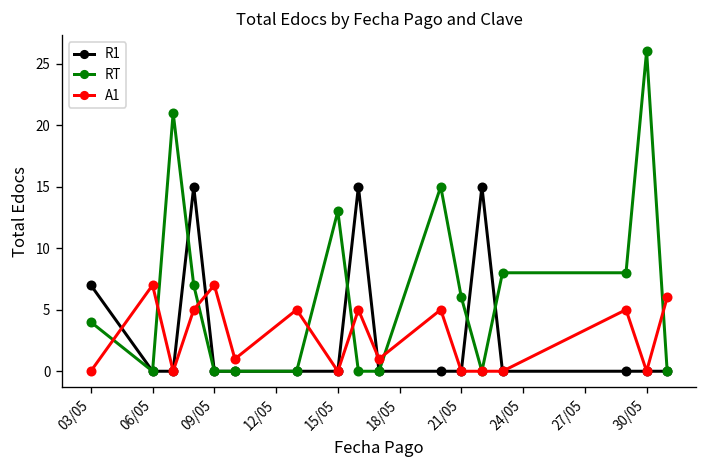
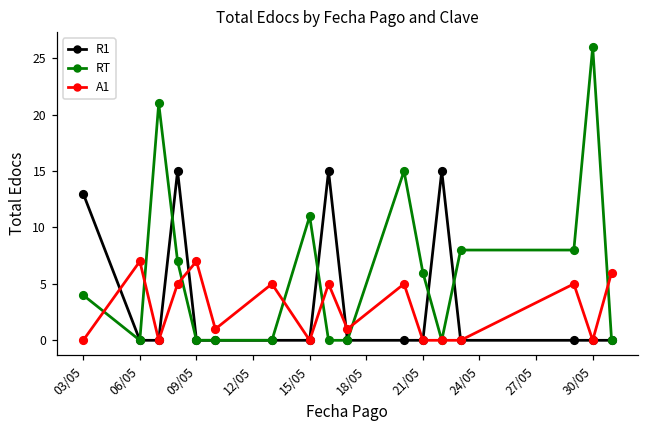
  {
    "R1": {
-     "03/05": 7
+     "03/05": 13
    },
    "RT": {
      "03/05": 4,
-     "15/05": 13,
+     "15/05": 11,
      "21/05": 6,
      "30/05": 26
    },
    "A1": {
      "03/05": 0,
      "06/05": 7,
      "09/05": 7
    }
  }
